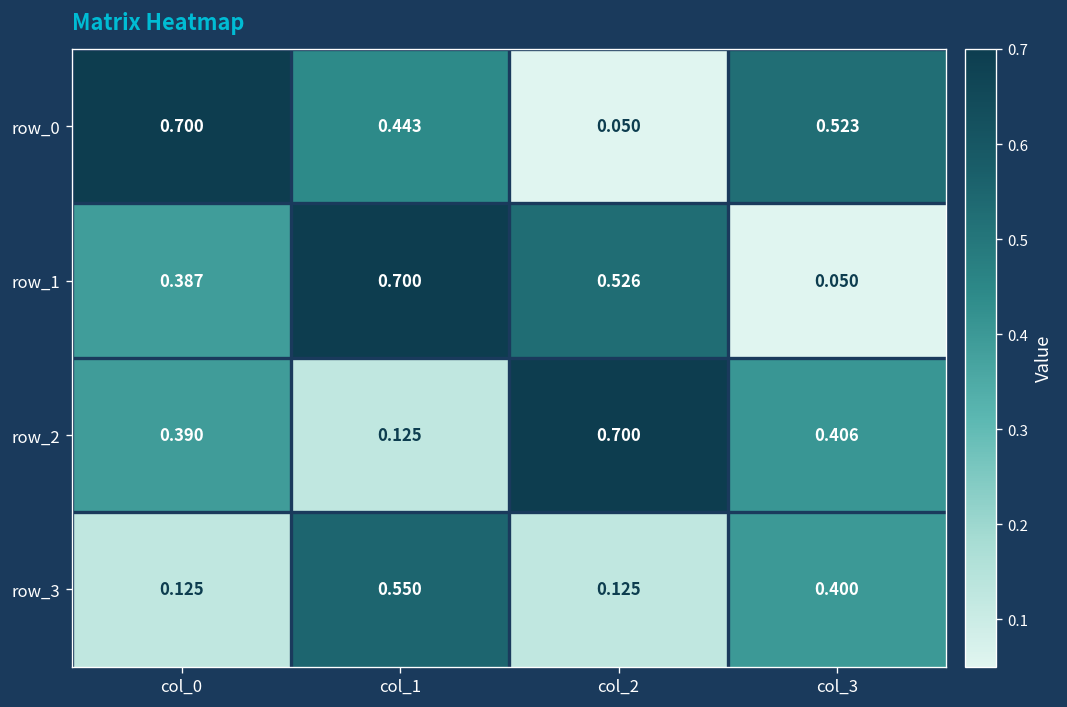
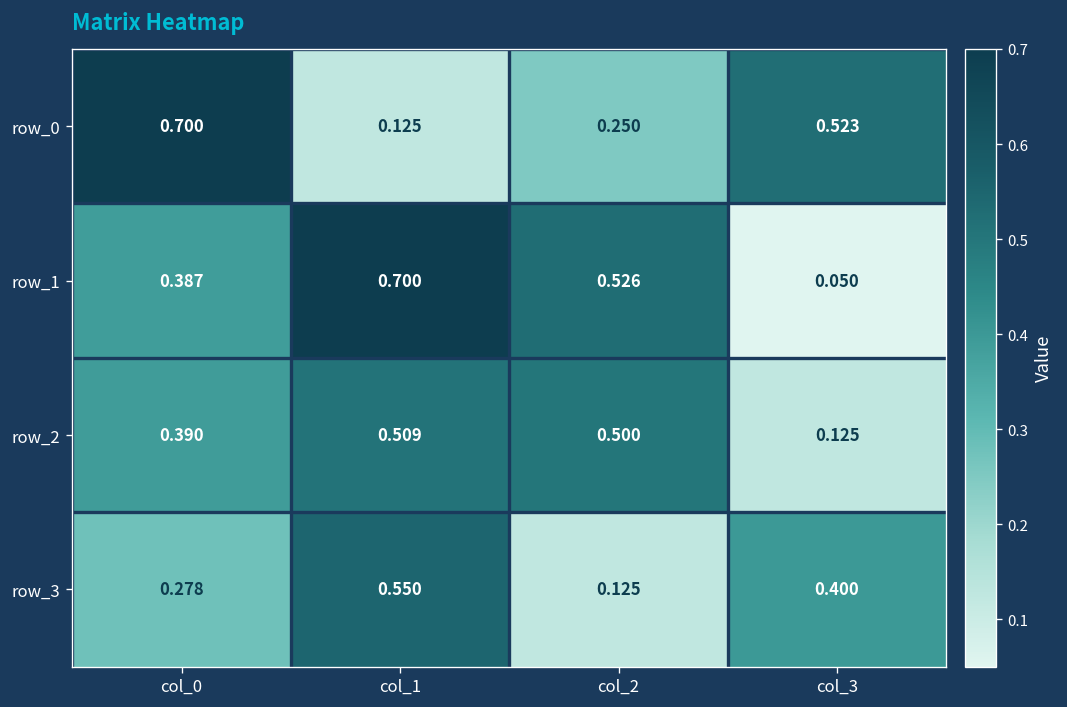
  {
    "row_0": {
      "col_0": 0.700,
-     "col_1": 0.443,
-     "col_2": 0.050,
+     "col_1": 0.125,
+     "col_2": 0.250,
      "col_3": 0.523
    },
    "row_1": {
      "col_0": 0.387,
      "col_1": 0.700,
      "col_2": 0.526,
      "col_3": 0.050
    },
    "row_2": {
      "col_0": 0.390,
-     "col_1": 0.125,
-     "col_2": 0.700,
-     "col_3": 0.406
+     "col_1": 0.509,
+     "col_2": 0.500,
+     "col_3": 0.125
    },
    "row_3": {
-     "col_0": 0.125,
+     "col_0": 0.278,
      "col_1": 0.550,
      "col_2": 0.125,
      "col_3": 0.400
    }
  }
